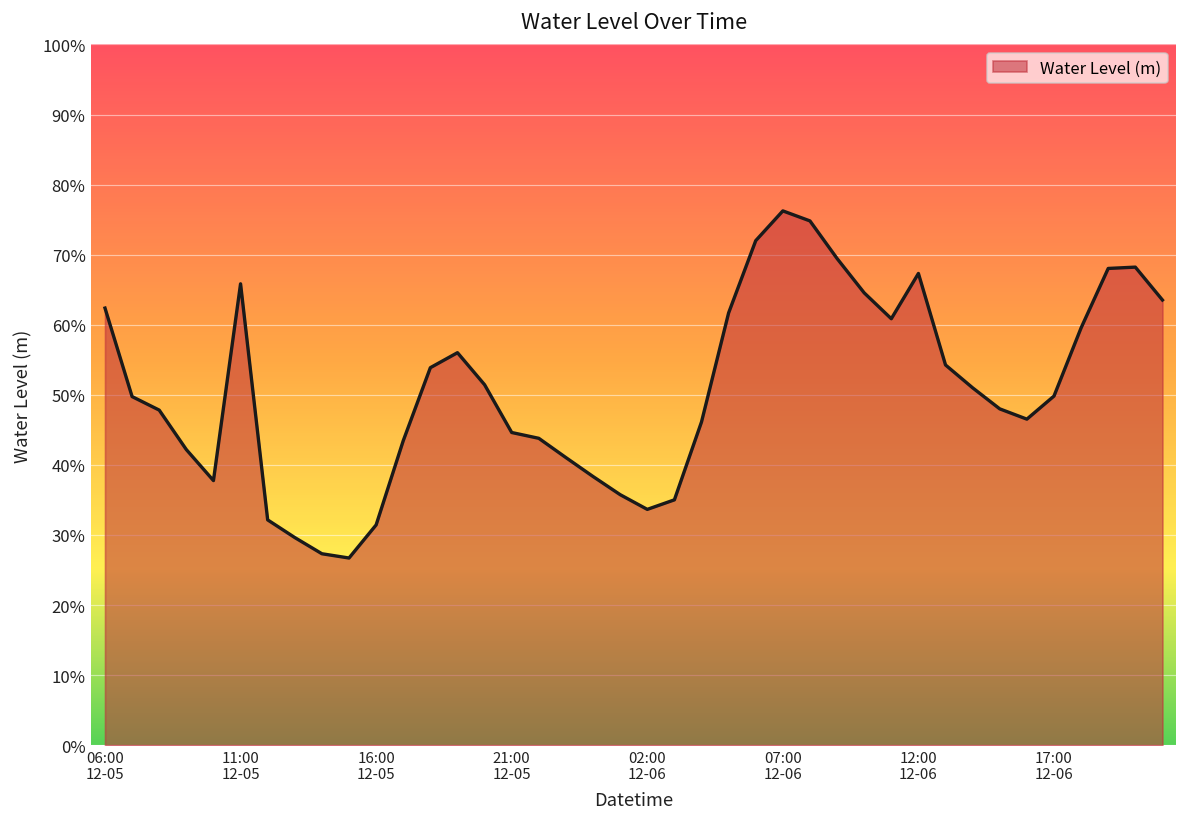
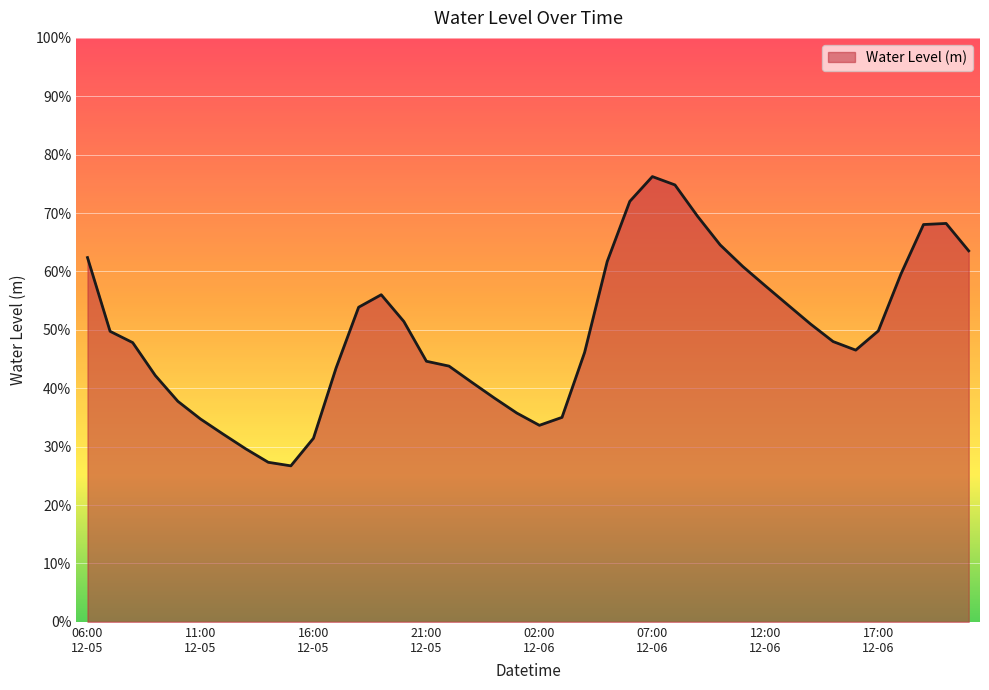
  {
    "06:00 12-05": "62%",
-   "11:00 12-05": "66%",
+   "11:00 12-05": "35%",
    "16:00 12-05": "31%",
    "21:00 12-05": "45%",
    "02:00 12-06": "34%",
    "07:00 12-06": "76%",
-   "12:00 12-06": "67%",
+   "12:00 12-06": "58%",
    "17:00 12-06": "50%"
  }
